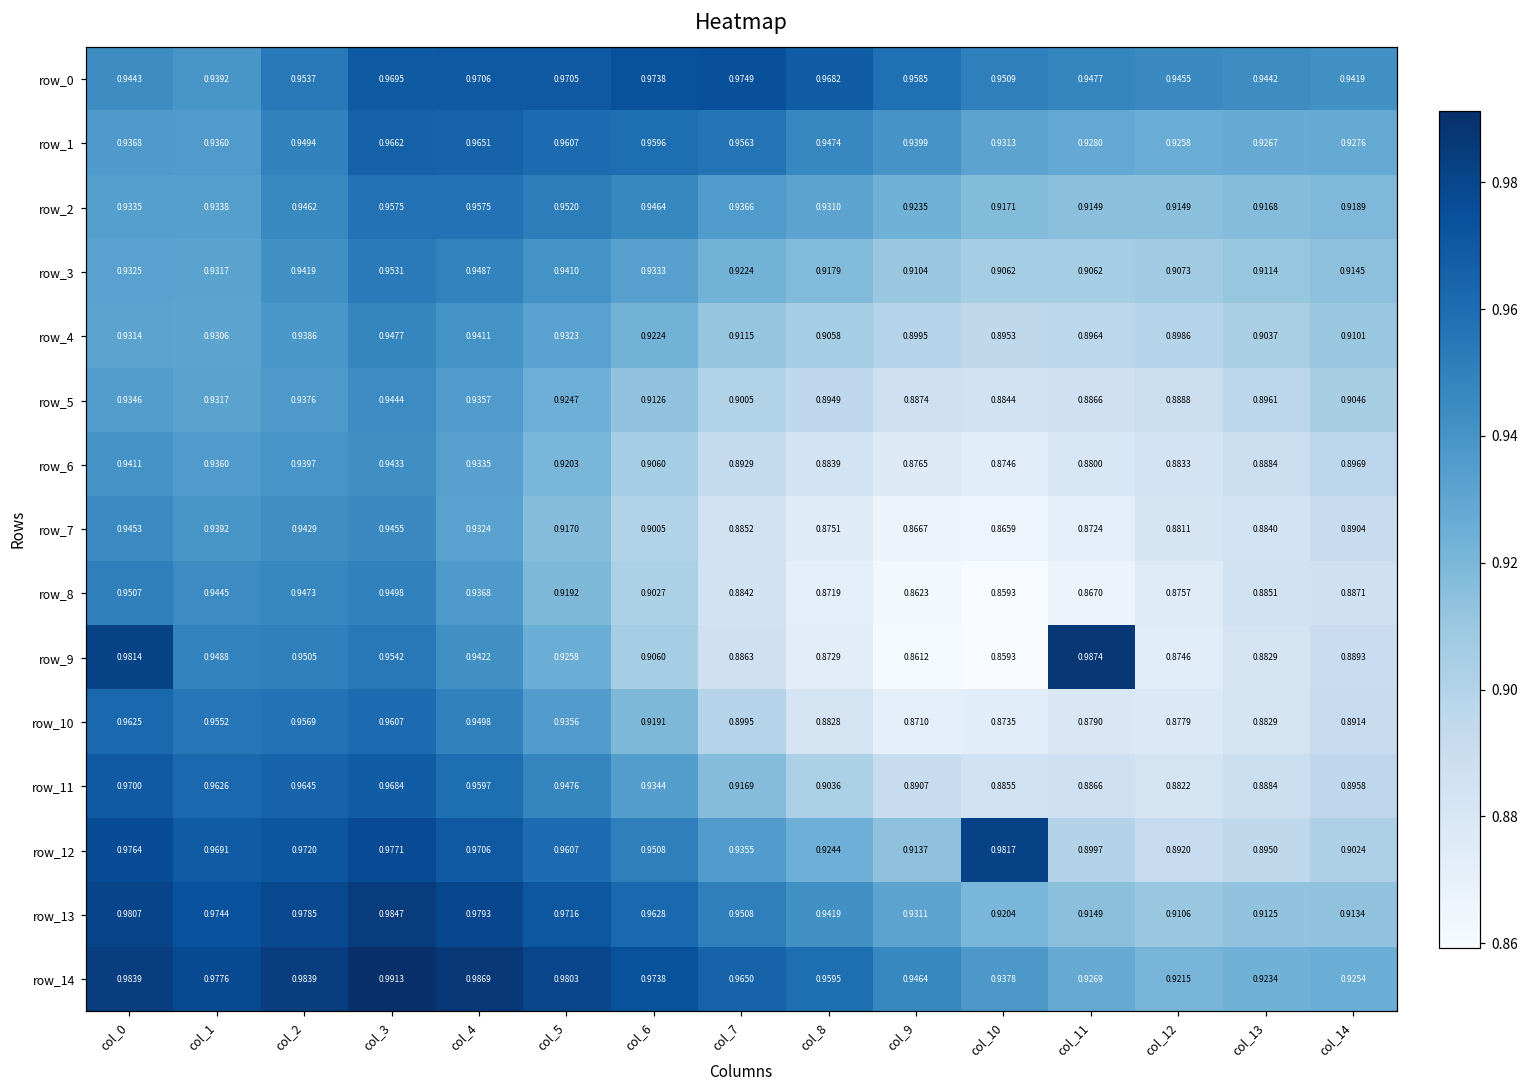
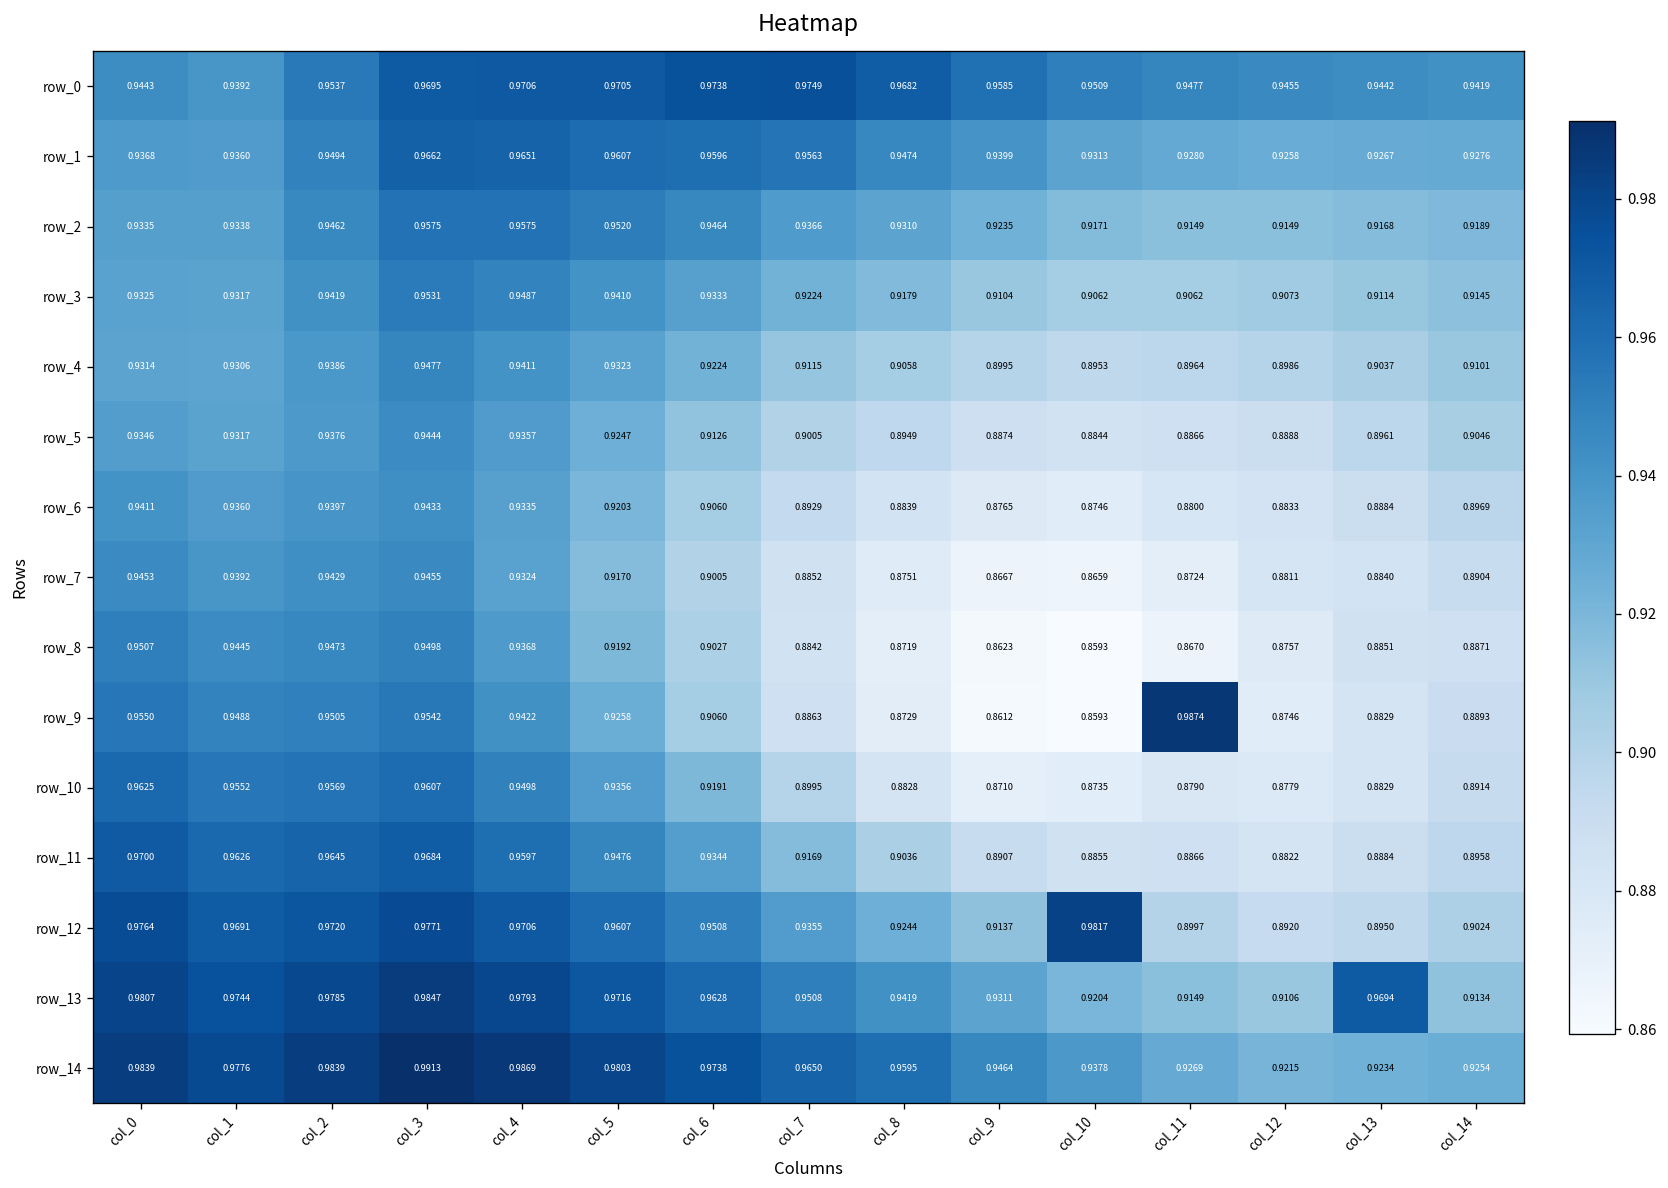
  {
    "row_9": {
-     "col_0": 0.9814,
+     "col_0": 0.9550,
      "col_1": 0.9488,
      "col_2": 0.9505,
      "col_3": 0.9542,
      "col_4": 0.9422,
      "col_5": 0.9258,
      "col_6": 0.9060,
      "col_7": 0.8863,
      "col_8": 0.8729,
      "col_9": 0.8612,
      "col_10": 0.8593,
      "col_11": 0.9874,
      "col_12": 0.8746,
      "col_13": 0.8829,
      "col_14": 0.8893
    },
    "row_13": {
      "col_0": 0.9807,
      "col_1": 0.9744,
      "col_2": 0.9785,
      "col_3": 0.9847,
      "col_4": 0.9793,
      "col_5": 0.9716,
      "col_6": 0.9628,
      "col_7": 0.9508,
      "col_8": 0.9419,
      "col_9": 0.9311,
      "col_10": 0.9204,
      "col_11": 0.9149,
      "col_12": 0.9106,
-     "col_13": 0.9125,
+     "col_13": 0.9694,
      "col_14": 0.9134
    }
  }
